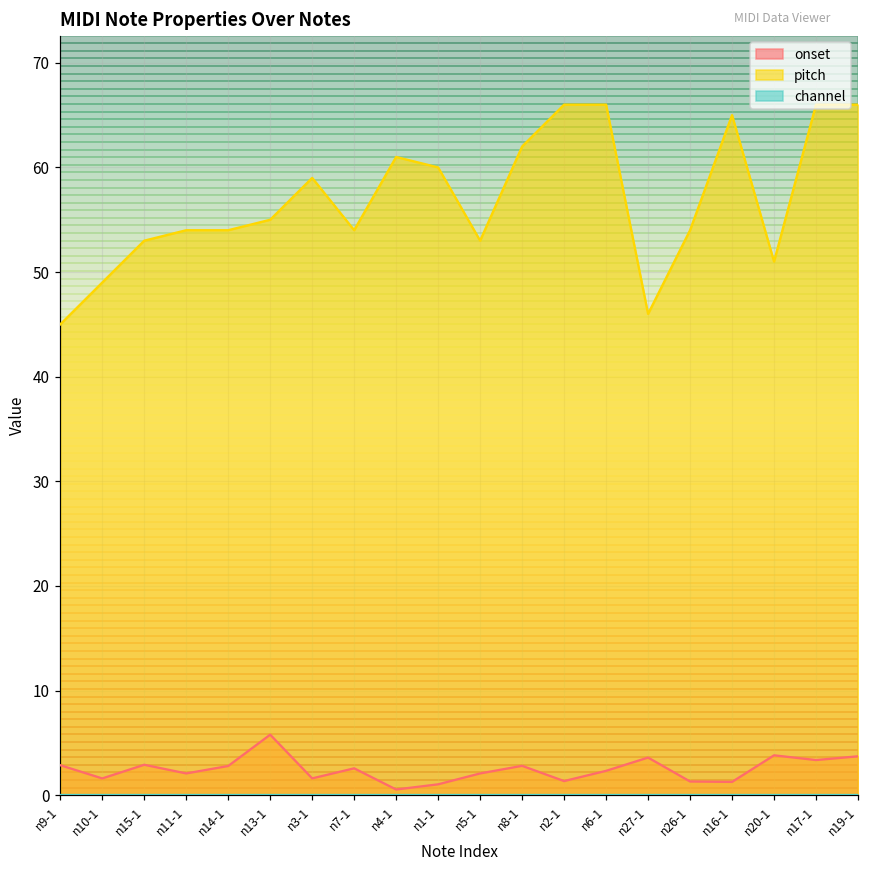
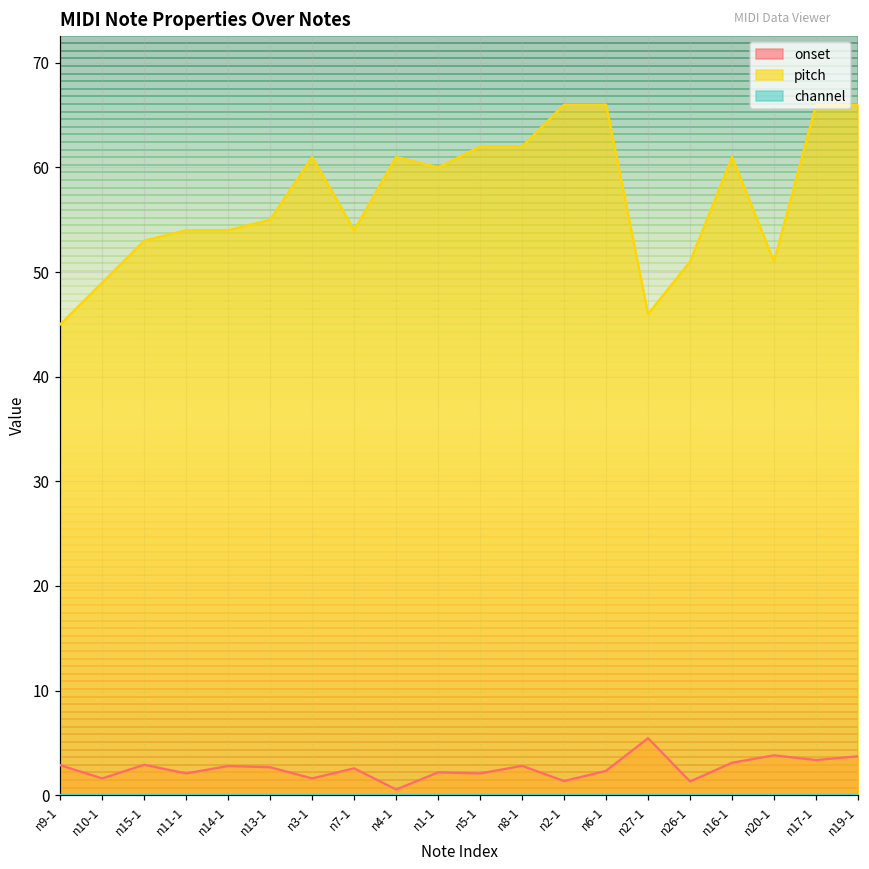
  {
    "onset": {
      "n9-1": 3,
      "n10-1": 2,
      "n15-1": 3,
      "n11-1": 2,
      "n14-1": 3,
-     "n13-1": 6,
+     "n13-1": 3,
      "n3-1": 2,
      "n7-1": 3,
      "n4-1": 1,
-     "n1-1": 1,
+     "n1-1": 2,
      "n5-1": 2,
      "n8-1": 3,
      "n2-1": 1,
      "n6-1": 2,
-     "n27-1": 4,
+     "n27-1": 5,
      "n26-1": 1,
-     "n16-1": 1,
+     "n16-1": 3,
      "n20-1": 4,
      "n17-1": 3,
      "n19-1": 4
    },
    "pitch": {
      "n9-1": 45,
      "n10-1": 49,
      "n15-1": 53,
      "n11-1": 54,
      "n14-1": 54,
      "n13-1": 55,
-     "n3-1": 59,
+     "n3-1": 61,
      "n7-1": 54,
      "n4-1": 61,
      "n1-1": 60,
-     "n5-1": 53,
+     "n5-1": 62,
      "n8-1": 62,
      "n2-1": 66,
      "n6-1": 66,
      "n27-1": 46,
-     "n26-1": 54,
-     "n16-1": 65,
+     "n26-1": 51,
+     "n16-1": 61,
      "n20-1": 51,
      "n19-1": 66
    },
    "channel": {
      "n9-1": 0,
      "n10-1": 0,
      "n15-1": 0,
      "n11-1": 0,
      "n14-1": 0,
      "n13-1": 0,
      "n3-1": 0,
      "n7-1": 0,
      "n4-1": 0,
      "n1-1": 0,
      "n5-1": 0,
      "n8-1": 0,
      "n2-1": 0,
      "n6-1": 0,
      "n27-1": 0,
      "n26-1": 0,
      "n16-1": 0,
      "n20-1": 0,
      "n17-1": 0,
      "n19-1": 0
    }
  }
